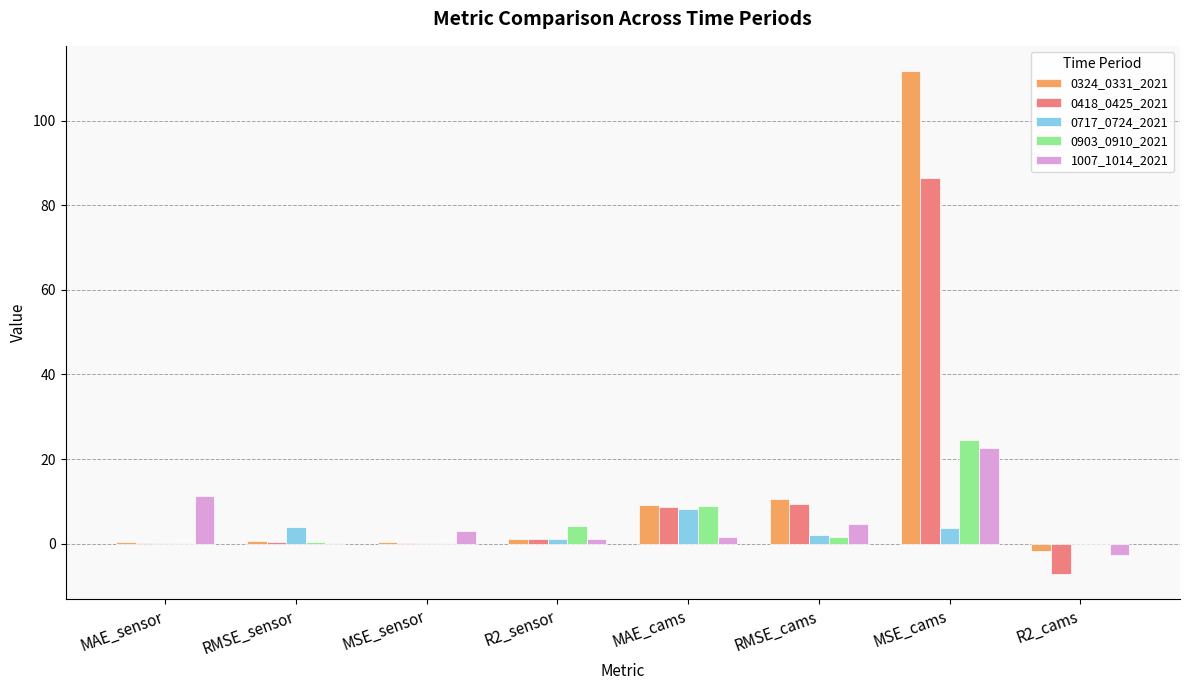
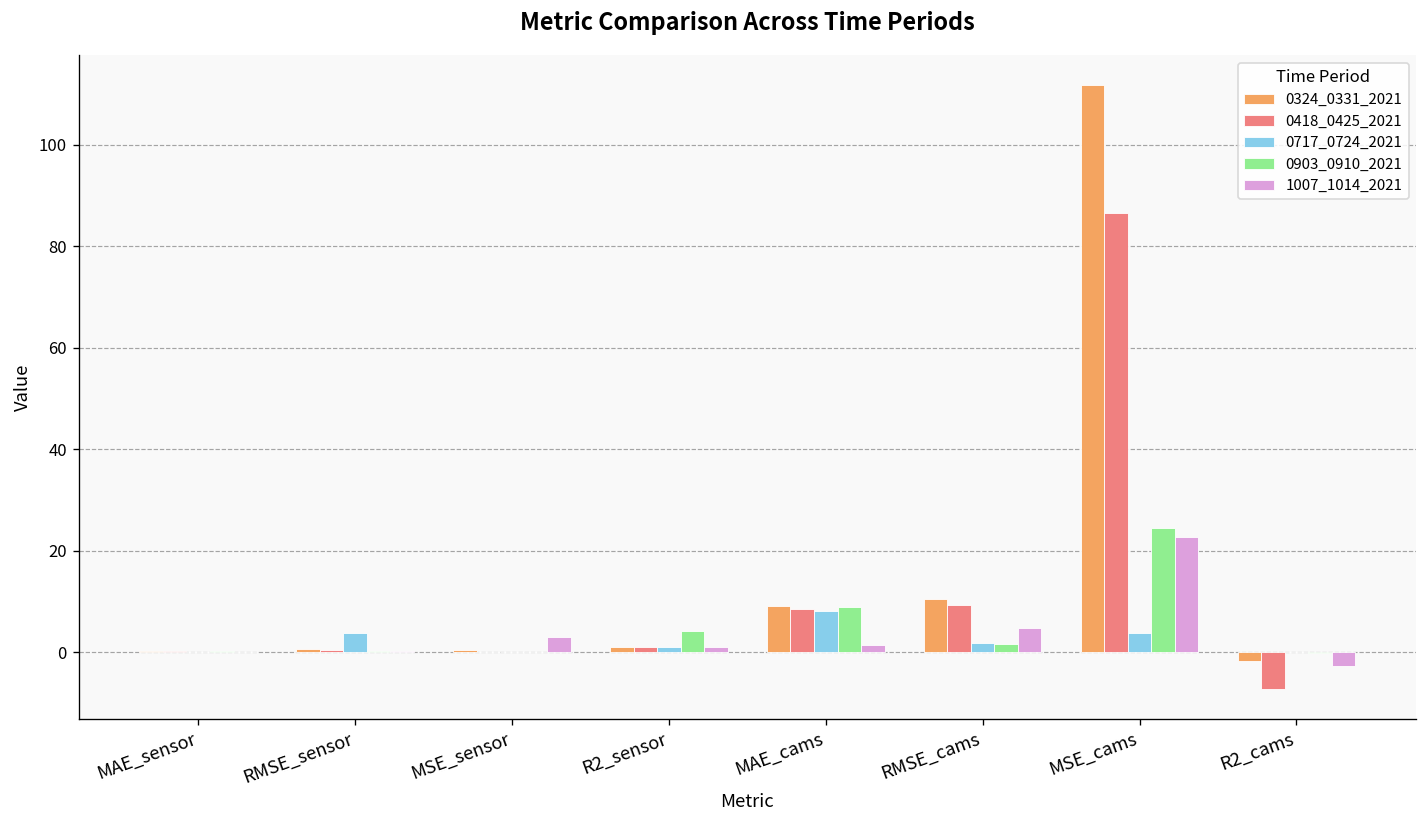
  {
    "0717_0724_2021": {
      "RMSE_sensor": 4,
      "R2_sensor": 1,
      "MAE_cams": 8,
      "RMSE_cams": 2,
      "MSE_cams": 4
    },
    "0903_0910_2021": {
      "R2_sensor": 4,
      "MAE_cams": 9,
      "RMSE_cams": 2,
      "MSE_cams": 24
    },
    "1007_1014_2021": {
-     "MAE_sensor": 11,
+     "MAE_sensor": 0,
      "MSE_sensor": 3,
      "R2_sensor": 1,
      "MAE_cams": 1,
      "RMSE_cams": 5,
      "MSE_cams": 23,
      "R2_cams": -3
    }
  }
